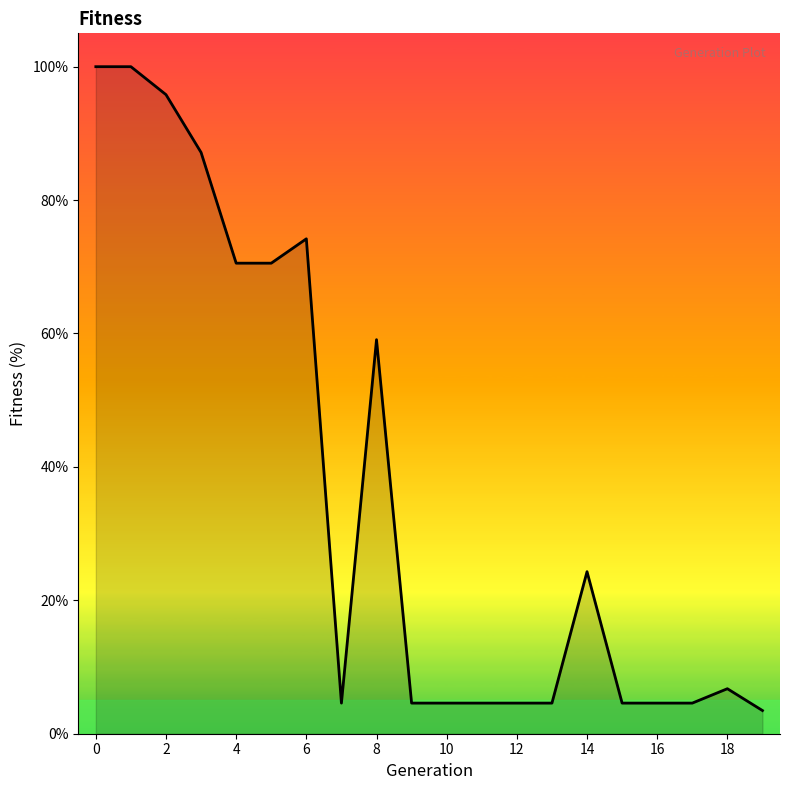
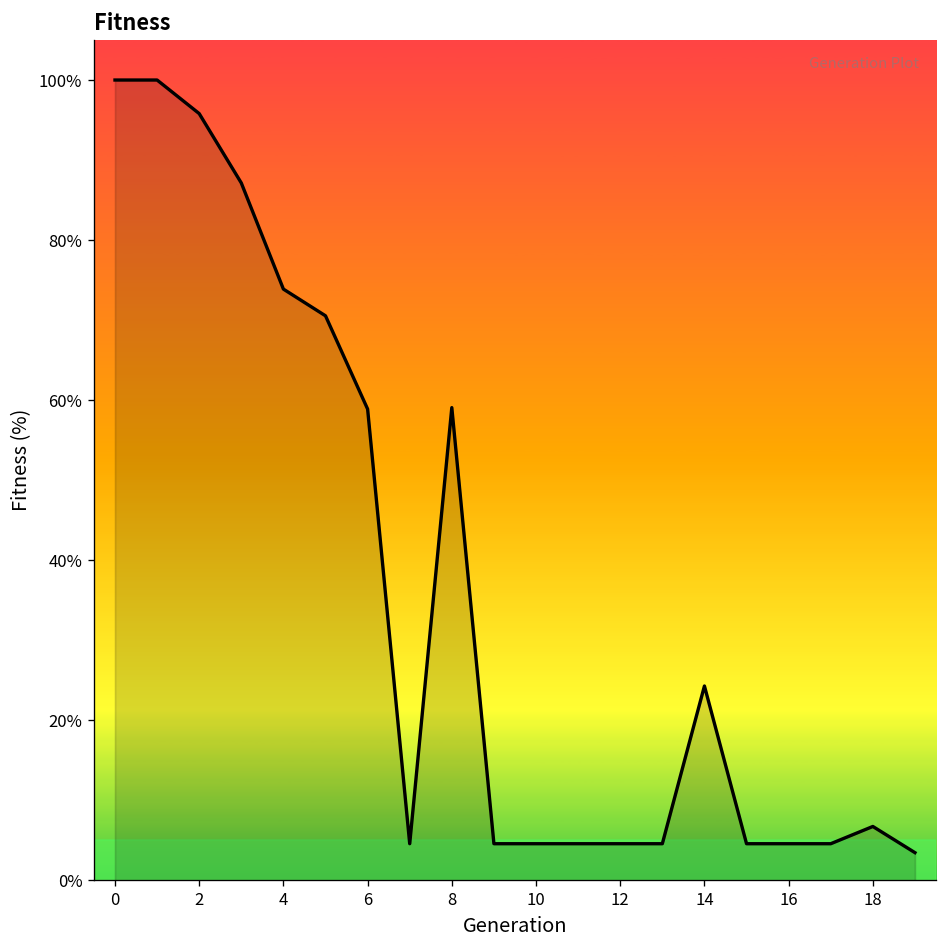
  {
    "0": "100%",
    "2": "96%",
-   "4": "71%",
-   "6": "74%",
+   "4": "74%",
+   "6": "59%",
    "8": "59%",
    "14": "24%",
    "18": "7%"
  }
